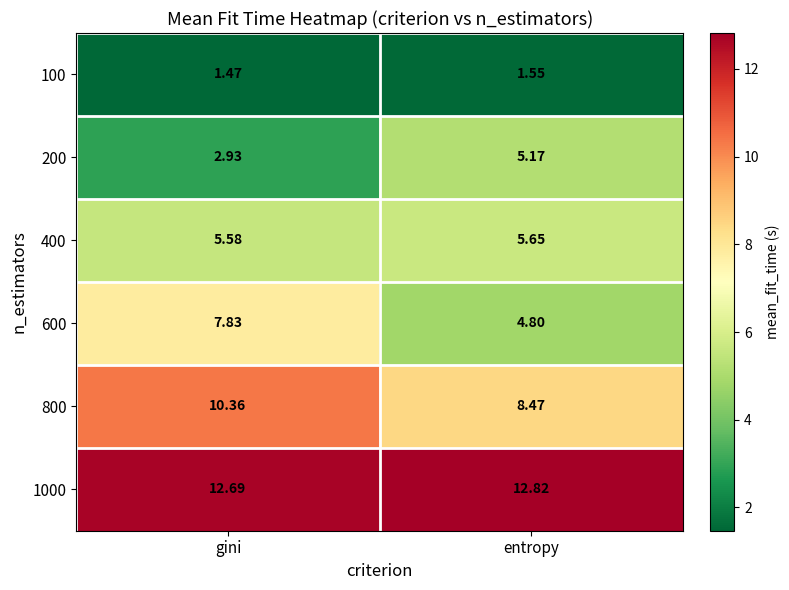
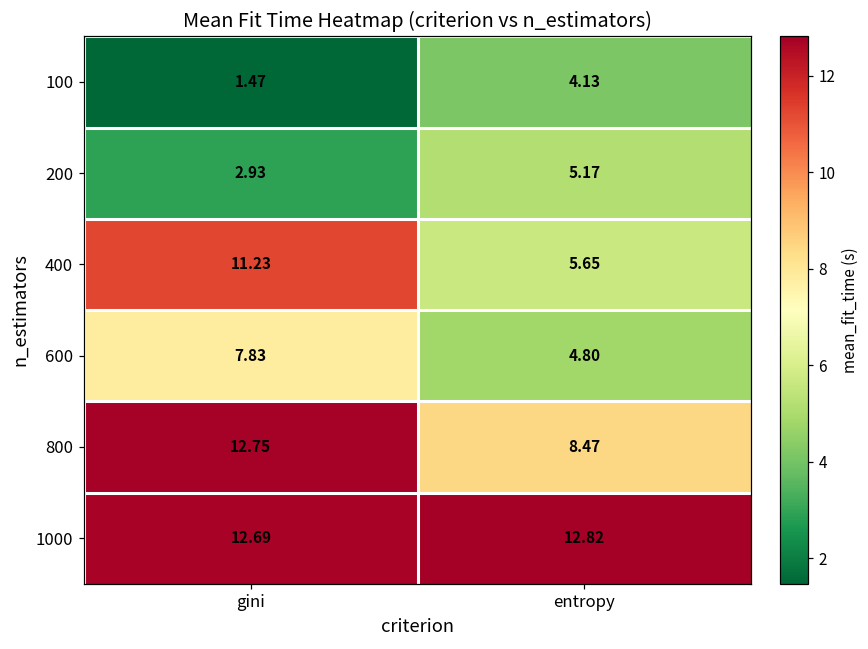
  {
    "100": {
      "gini": 1.47,
-     "entropy": 1.55
+     "entropy": 4.13
    },
    "200": {
      "gini": 2.93,
      "entropy": 5.17
    },
    "400": {
-     "gini": 5.58,
+     "gini": 11.23,
      "entropy": 5.65
    },
    "600": {
      "gini": 7.83,
      "entropy": 4.80
    },
    "800": {
-     "gini": 10.36,
+     "gini": 12.75,
      "entropy": 8.47
    },
    "1000": {
      "gini": 12.69,
      "entropy": 12.82
    }
  }
